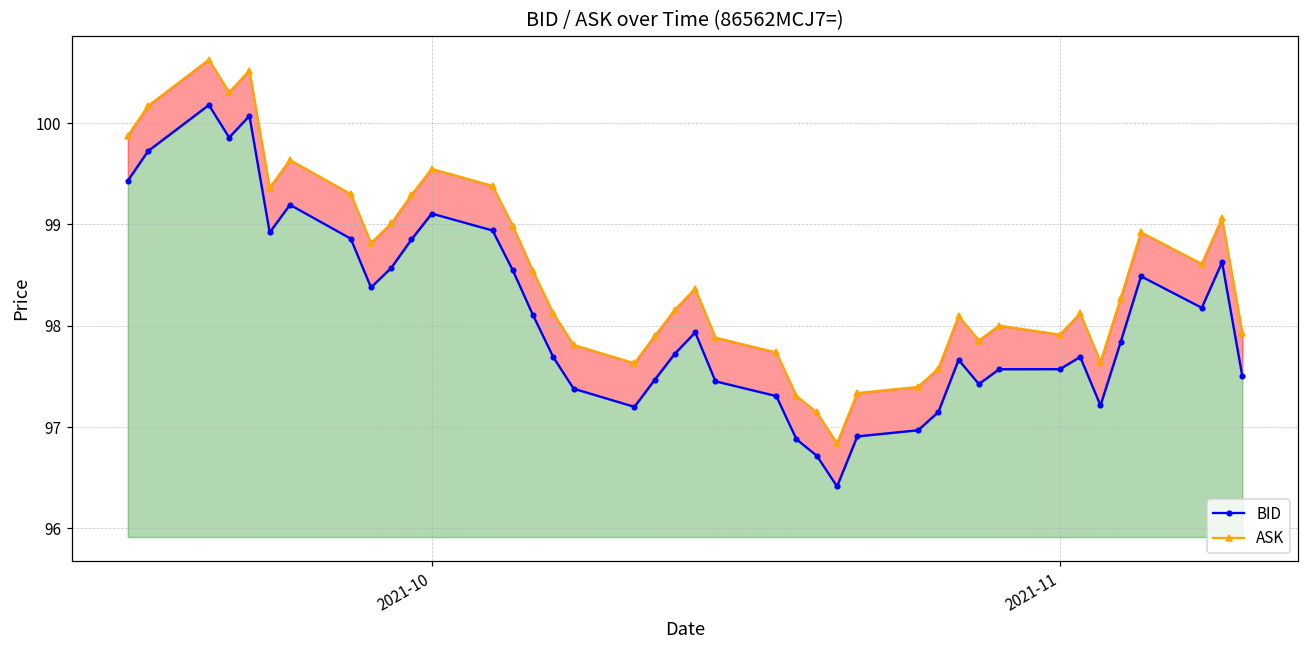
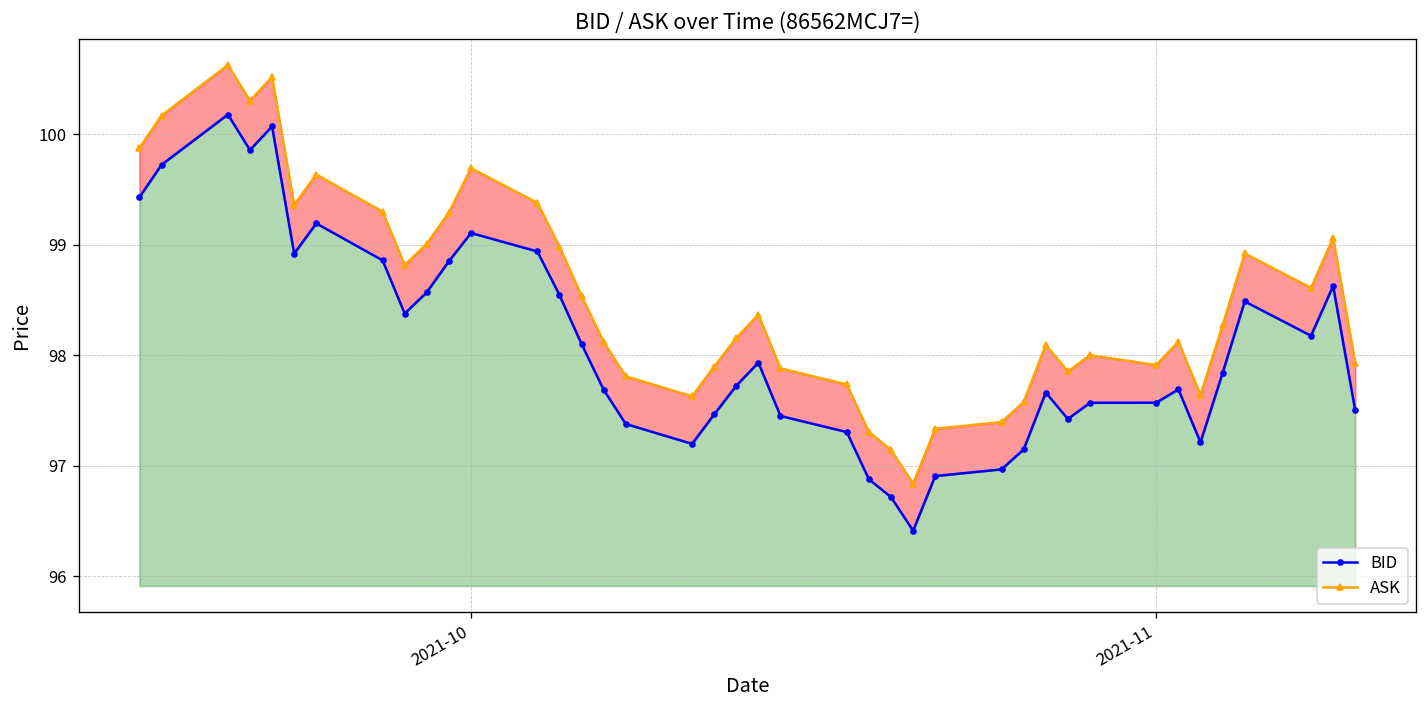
  {
    "BID": {
      "2021-10": 99.1,
      "2021-11": 97.6
    },
    "ASK": {
-     "2021-10": 99.5,
+     "2021-10": 99.7,
      "2021-11": 97.9
    }
  }
